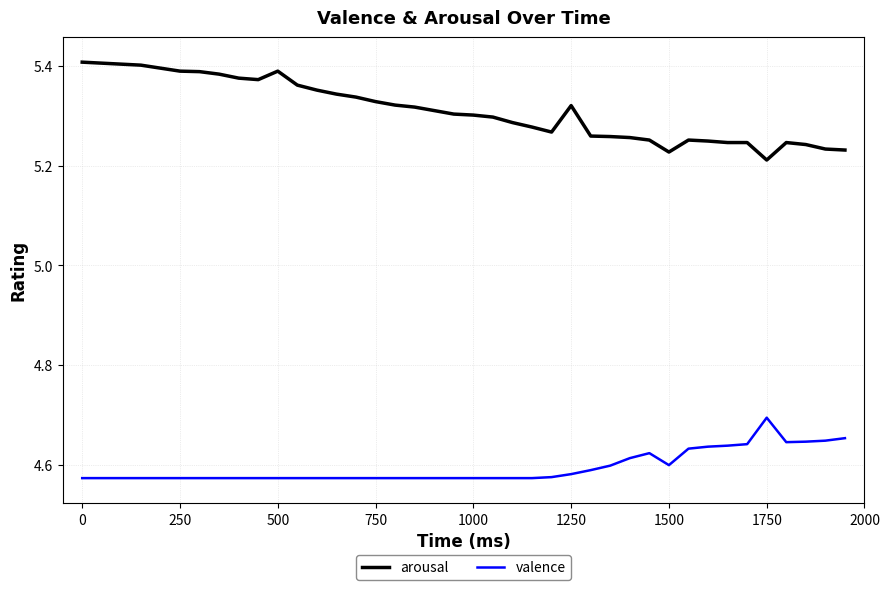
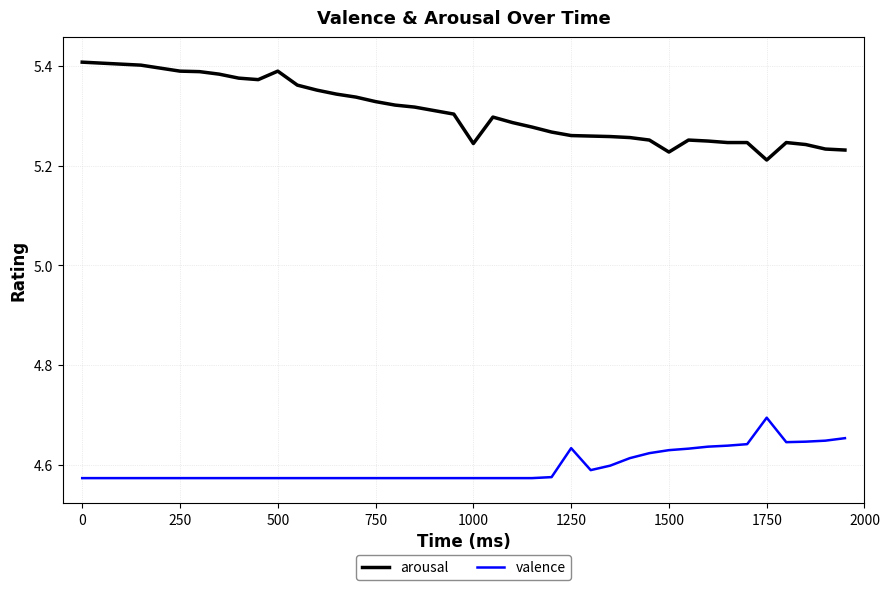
  {
    "arousal": {
      "0": 5.41,
      "250": 5.39,
      "500": 5.39,
      "750": 5.33,
-     "1000": 5.30,
-     "1250": 5.32,
+     "1000": 5.24,
+     "1250": 5.26,
      "1500": 5.23,
      "1750": 5.21
    },
    "valence": {
      "0": 4.57,
      "250": 4.57,
      "500": 4.57,
      "750": 4.57,
      "1000": 4.57,
-     "1250": 4.58,
-     "1500": 4.60,
+     "1250": 4.63,
+     "1500": 4.63,
      "1750": 4.70
    }
  }
